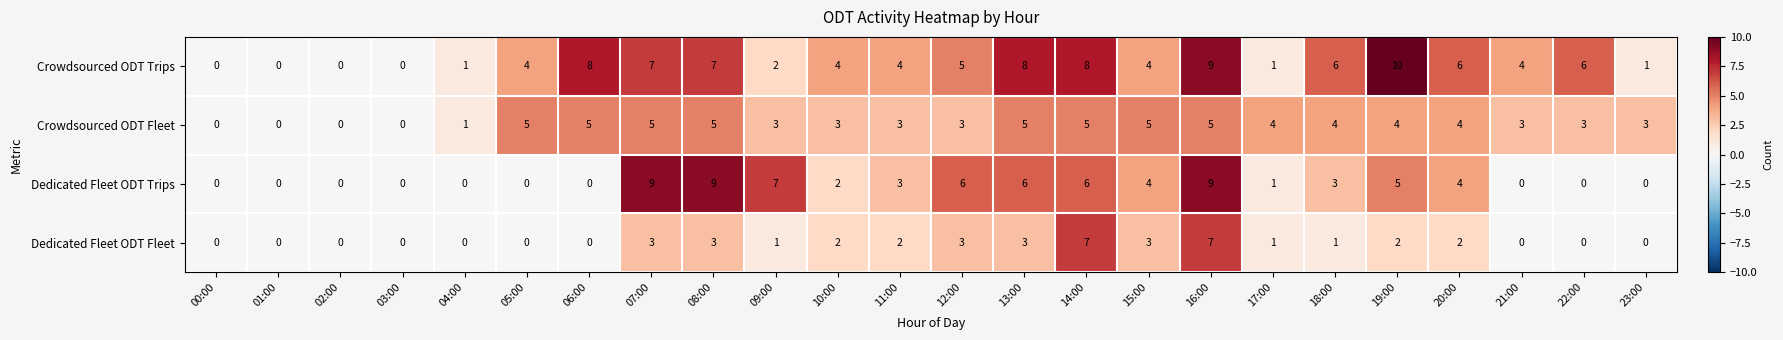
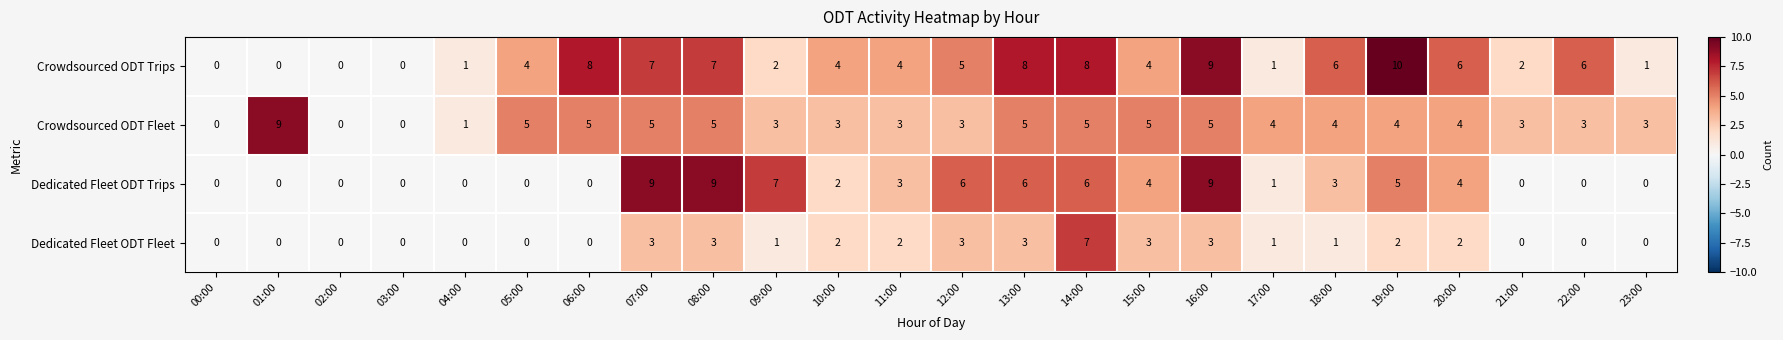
  {
    "Crowdsourced ODT Trips": {
      "00:00": 0,
      "01:00": 0,
      "02:00": 0,
      "03:00": 0,
      "04:00": 1,
      "05:00": 4,
      "06:00": 8,
      "07:00": 7,
      "08:00": 7,
      "09:00": 2,
      "10:00": 4,
      "11:00": 4,
      "12:00": 5,
      "13:00": 8,
      "14:00": 8,
      "15:00": 4,
      "16:00": 9,
      "17:00": 1,
      "18:00": 6,
      "19:00": 10,
      "20:00": 6,
-     "21:00": 4,
+     "21:00": 2,
      "22:00": 6,
      "23:00": 1
    },
    "Crowdsourced ODT Fleet": {
      "00:00": 0,
-     "01:00": 0,
+     "01:00": 9,
      "02:00": 0,
      "03:00": 0,
      "04:00": 1,
      "05:00": 5,
      "06:00": 5,
      "07:00": 5,
      "08:00": 5,
      "09:00": 3,
      "10:00": 3,
      "11:00": 3,
      "12:00": 3,
      "13:00": 5,
      "14:00": 5,
      "15:00": 5,
      "16:00": 5,
      "17:00": 4,
      "18:00": 4,
      "19:00": 4,
      "20:00": 4,
      "21:00": 3,
      "22:00": 3,
      "23:00": 3
    },
    "Dedicated Fleet ODT Trips": {
      "00:00": 0,
      "01:00": 0,
      "02:00": 0,
      "03:00": 0,
      "04:00": 0,
      "05:00": 0,
      "06:00": 0,
      "07:00": 9,
      "08:00": 9,
      "09:00": 7,
      "10:00": 2,
      "11:00": 3,
      "12:00": 6,
      "13:00": 6,
      "14:00": 6,
      "15:00": 4,
      "16:00": 9,
      "17:00": 1,
      "18:00": 3,
      "19:00": 5,
      "20:00": 4,
      "21:00": 0,
      "22:00": 0,
      "23:00": 0
    },
    "Dedicated Fleet ODT Fleet": {
      "00:00": 0,
      "01:00": 0,
      "02:00": 0,
      "03:00": 0,
      "04:00": 0,
      "05:00": 0,
      "06:00": 0,
      "07:00": 3,
      "08:00": 3,
      "09:00": 1,
      "10:00": 2,
      "11:00": 2,
      "12:00": 3,
      "13:00": 3,
      "14:00": 7,
      "15:00": 3,
-     "16:00": 7,
+     "16:00": 3,
      "17:00": 1,
      "18:00": 1,
      "19:00": 2,
      "20:00": 2,
      "21:00": 0,
      "22:00": 0,
      "23:00": 0
    }
  }
